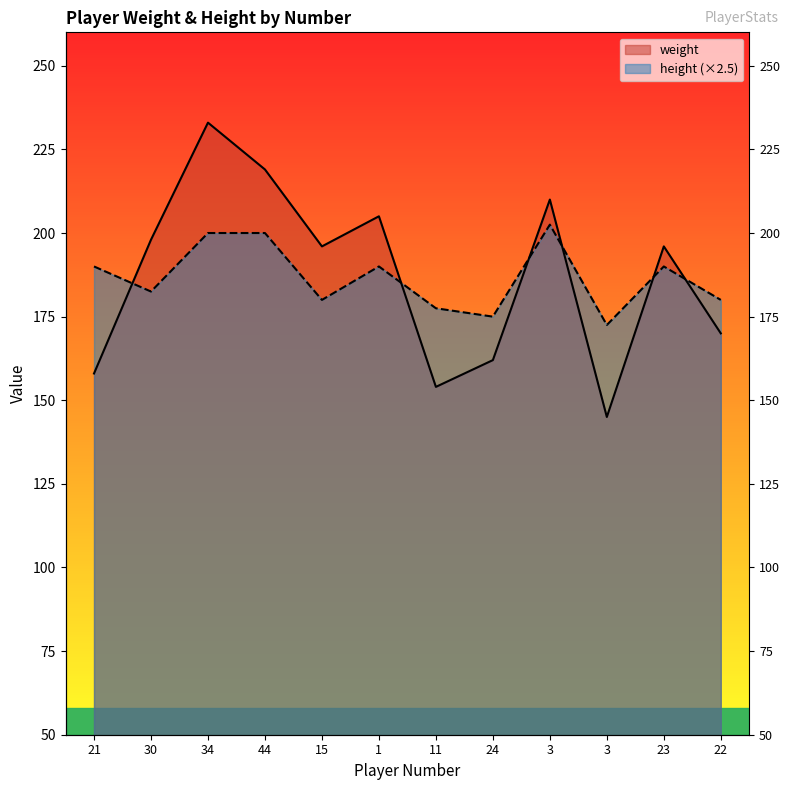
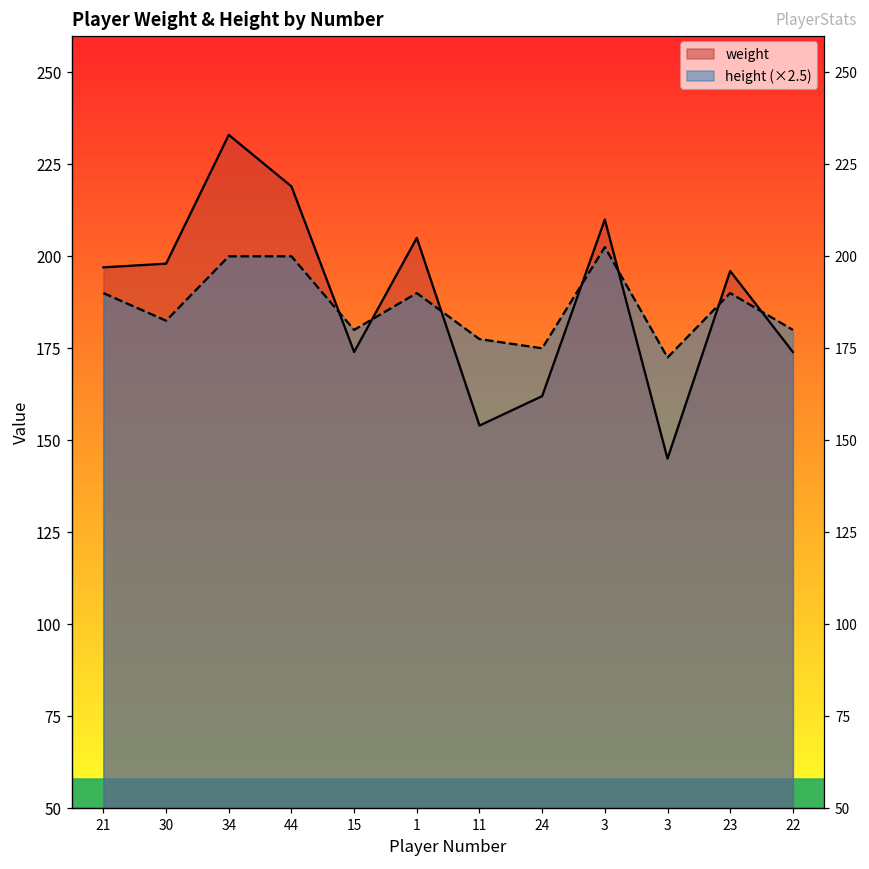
  {
    "weight": {
-     "21": 158,
+     "21": 197,
      "30": 198,
      "34": 233,
      "44": 219,
-     "15": 196,
+     "15": 174,
      "1": 205,
      "11": 154,
      "24": 162,
      "23": 196,
-     "22": 170
+     "22": 174
    },
    "height (×2.5)": {
      "21": 190,
      "30": 183,
      "34": 200,
      "44": 200,
      "15": 180,
      "1": 190,
      "11": 178,
      "24": 175,
      "23": 190,
      "22": 180
    }
  }
